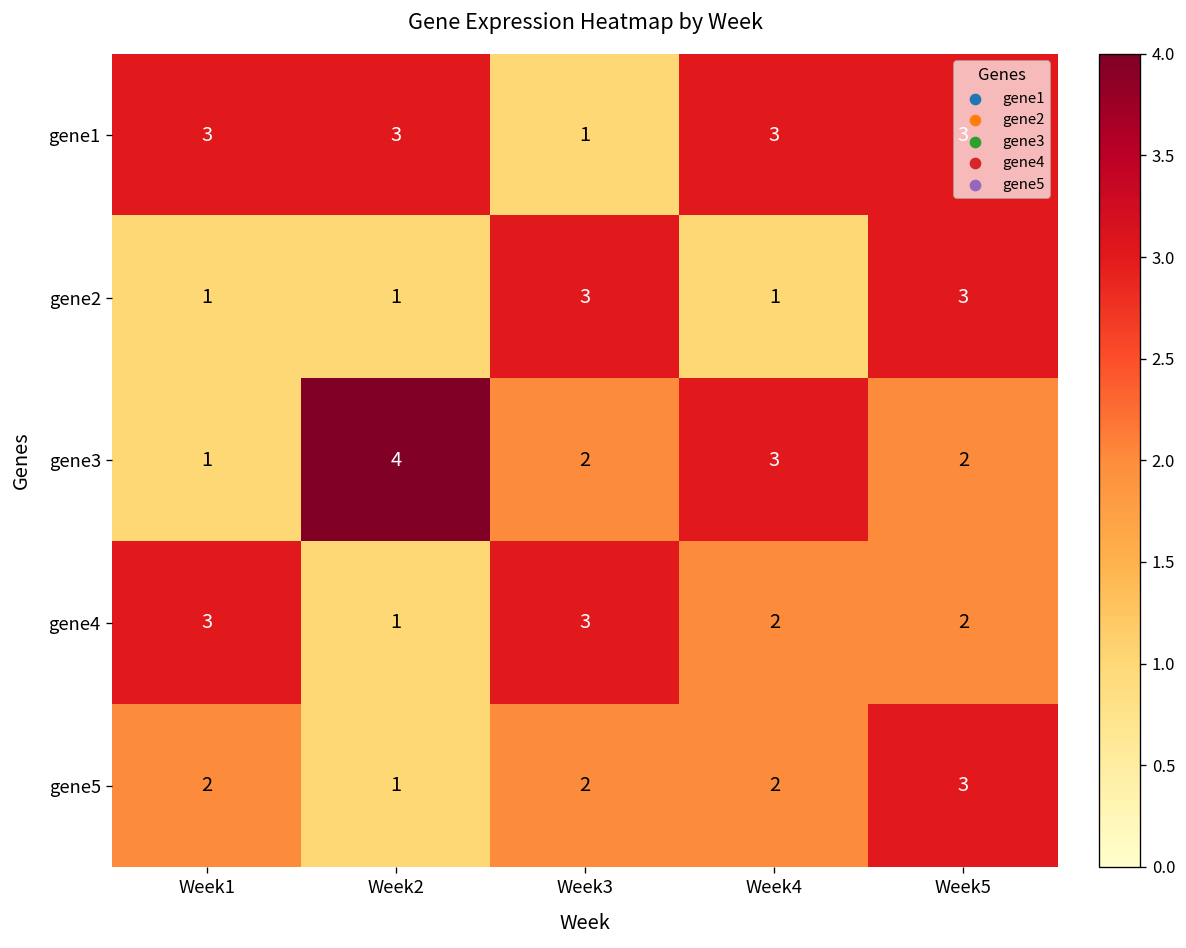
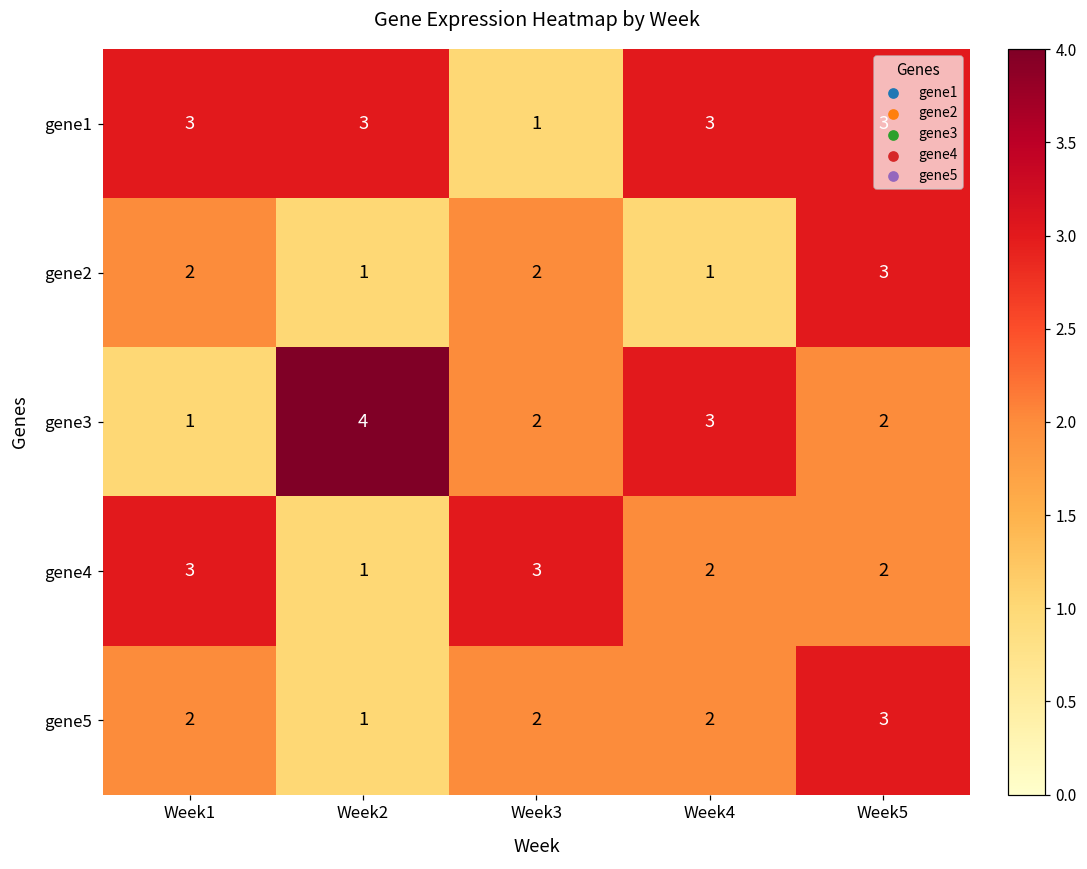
  {
    "gene1": {
      "Week1": 3,
      "Week2": 3,
      "Week3": 1,
      "Week4": 3
    },
    "gene2": {
-     "Week1": 1,
+     "Week1": 2,
      "Week2": 1,
-     "Week3": 3,
+     "Week3": 2,
      "Week4": 1,
      "Week5": 3
    },
    "gene3": {
      "Week1": 1,
      "Week2": 4,
      "Week3": 2,
      "Week4": 3,
      "Week5": 2
    },
    "gene4": {
      "Week1": 3,
      "Week2": 1,
      "Week3": 3,
      "Week4": 2,
      "Week5": 2
    },
    "gene5": {
      "Week1": 2,
      "Week2": 1,
      "Week3": 2,
      "Week4": 2,
      "Week5": 3
    }
  }
